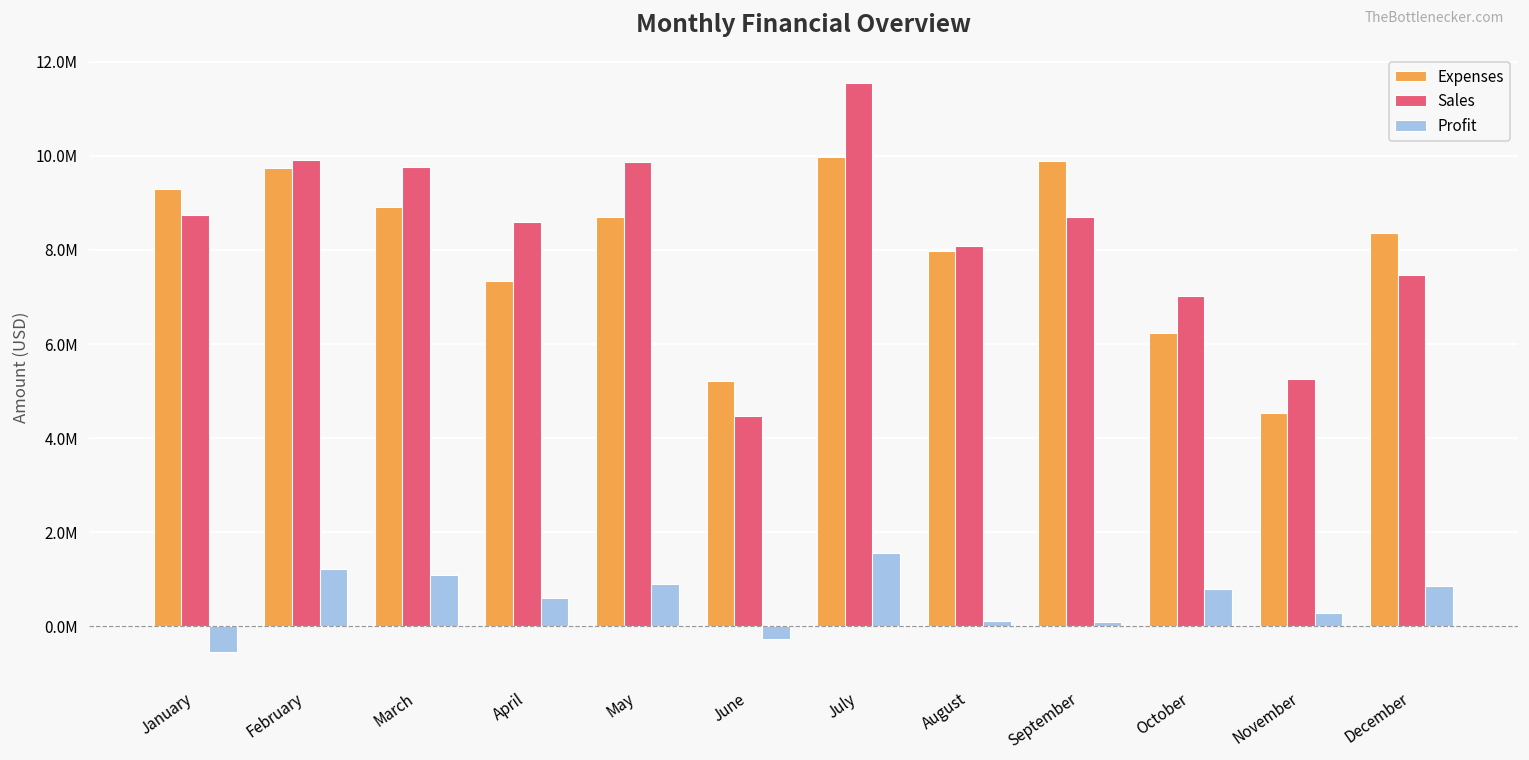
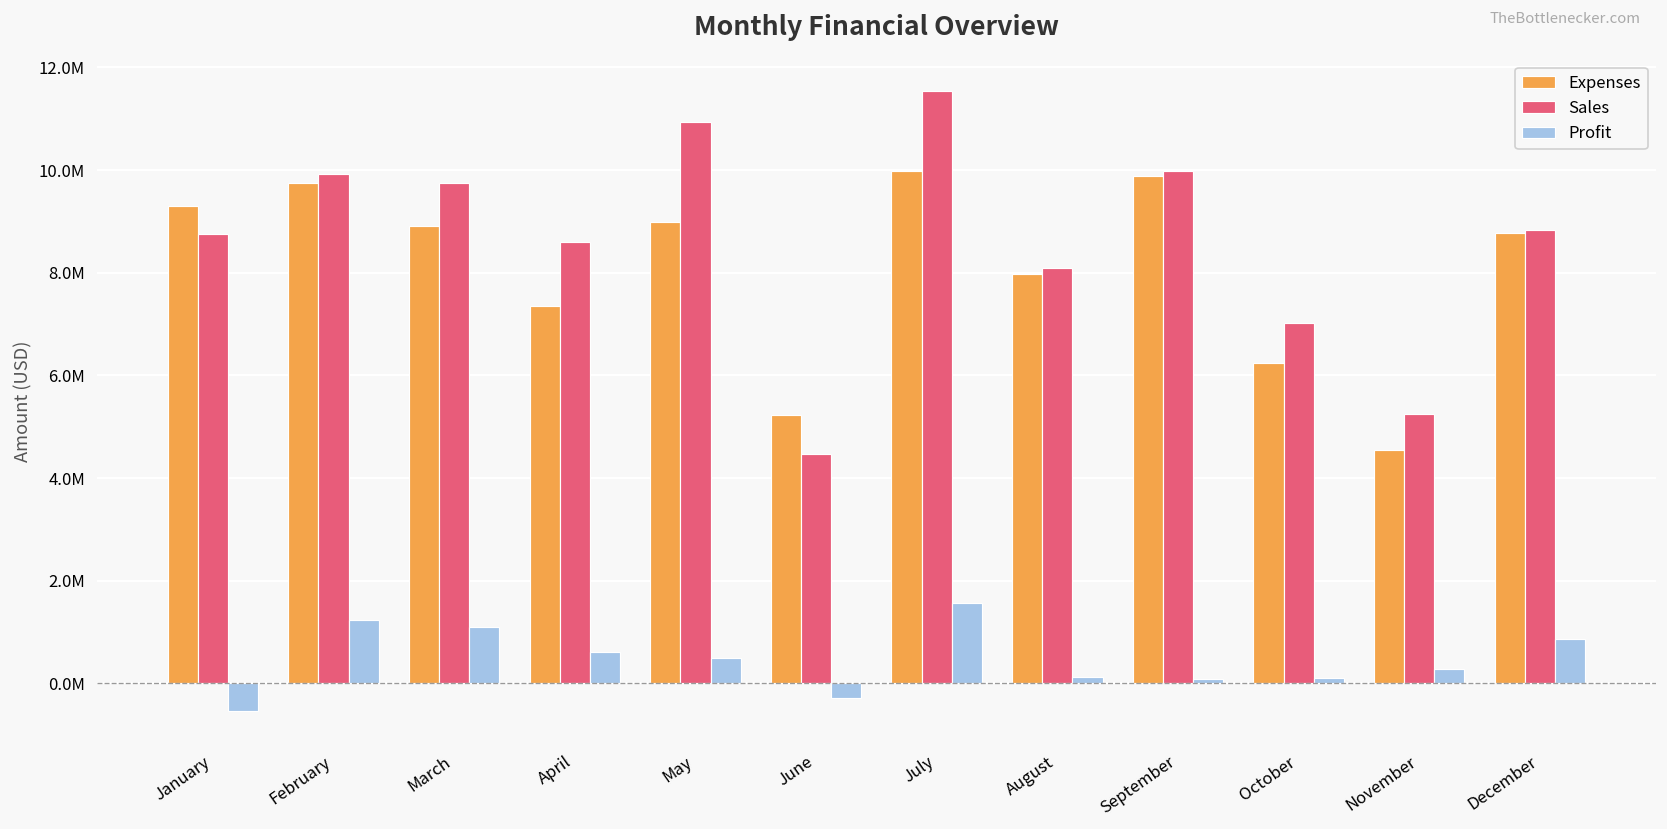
  {
    "Expenses": {
      "January": 9300000,
      "February": 9700000,
      "March": 8900000,
      "April": 7300000,
-     "May": 8700000,
+     "May": 9000000,
      "June": 5200000,
      "July": 10000000,
      "August": 8000000,
      "September": 9900000,
      "October": 6200000,
      "November": 4500000,
-     "December": 8300000
+     "December": 8800000
    },
    "Sales": {
      "January": 8800000,
      "February": 9900000,
      "March": 9800000,
      "April": 8600000,
-     "May": 9900000,
+     "May": 10900000,
      "June": 4500000,
      "July": 11500000,
      "August": 8100000,
-     "September": 8700000,
+     "September": 10000000,
      "October": 7000000,
      "November": 5200000,
-     "December": 7500000
+     "December": 8800000
    },
    "Profit": {
      "January": -500000,
      "February": 1200000,
      "March": 1100000,
      "April": 600000,
-     "May": 900000,
+     "May": 500000,
      "June": -300000,
      "July": 1600000,
      "August": 100000,
      "September": 100000,
-     "October": 800000,
+     "October": 100000,
      "November": 300000,
      "December": 900000
    }
  }
